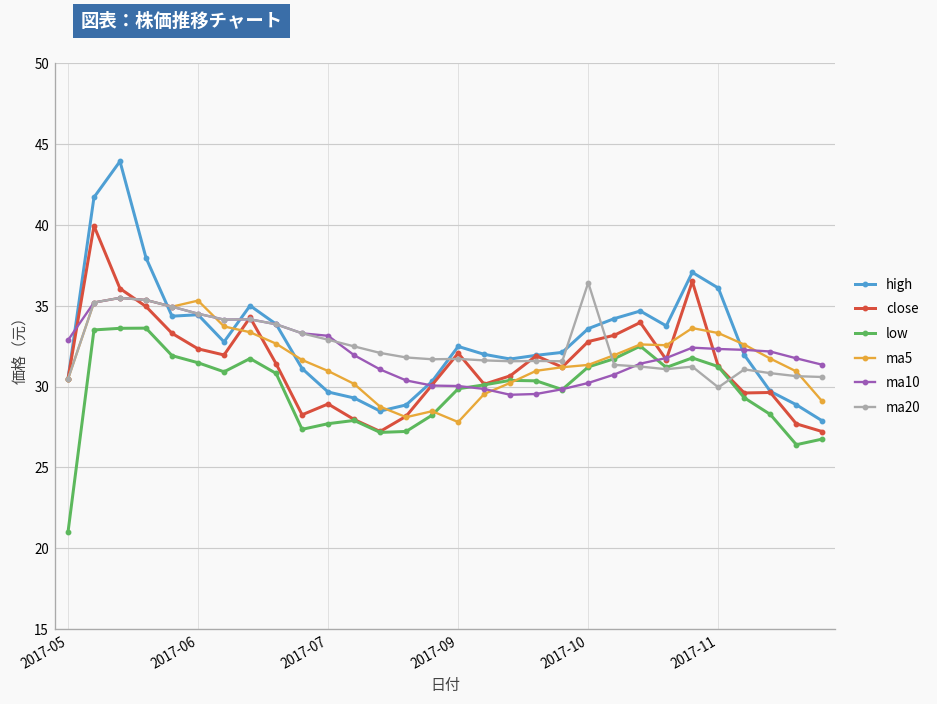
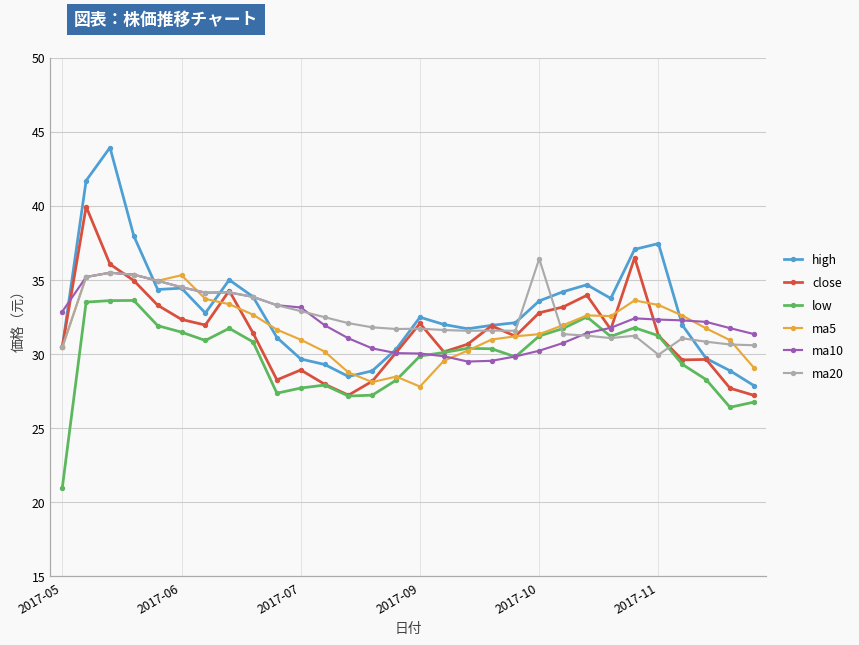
  {
    "high": {
      "2017-07": 29.7,
      "2017-09": 32.5,
      "2017-10": 33.6,
-     "2017-11": 36.1
+     "2017-11": 37.5
    },
    "close": {
      "2017-06": 32.3,
      "2017-07": 28.9,
      "2017-09": 32.1,
      "2017-10": 32.8
    },
    "low": {
      "2017-05": 21.0,
      "2017-06": 31.5,
      "2017-07": 27.7
    },
    "ma5": {
      "2017-06": 35.3,
      "2017-07": 31.0,
      "2017-09": 27.8,
      "2017-11": 33.3
    },
    "ma10": {
      "2017-05": 32.9,
      "2017-07": 33.1,
      "2017-10": 30.2,
      "2017-11": 32.3
    },
    "ma20": {
      "2017-07": 32.9,
      "2017-09": 31.7,
      "2017-10": 36.4,
      "2017-11": 29.9
    }
  }
